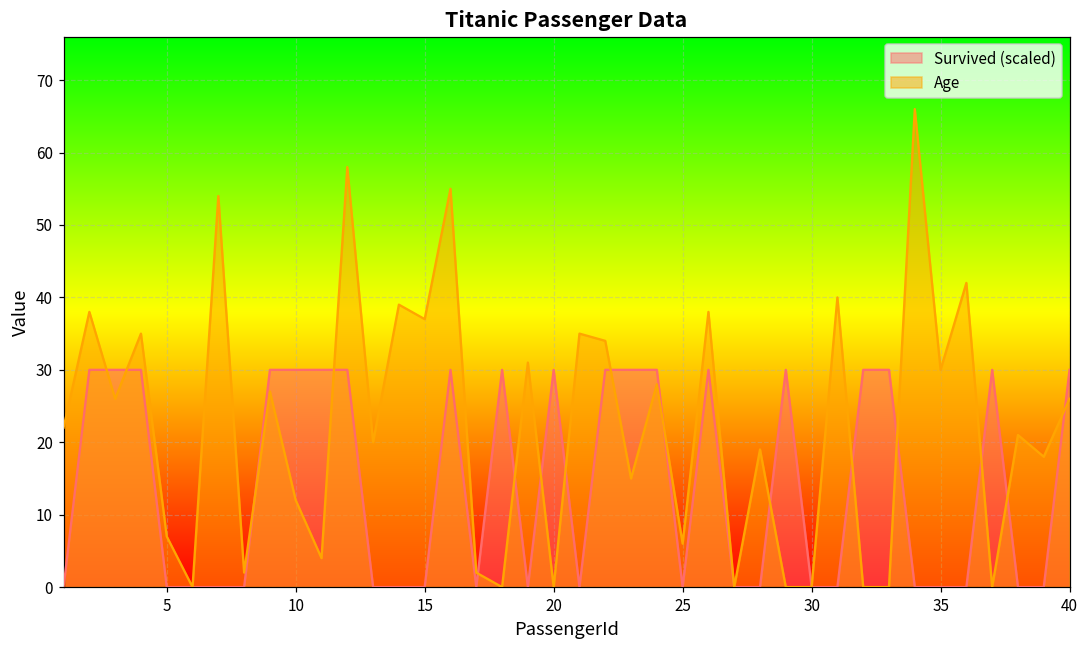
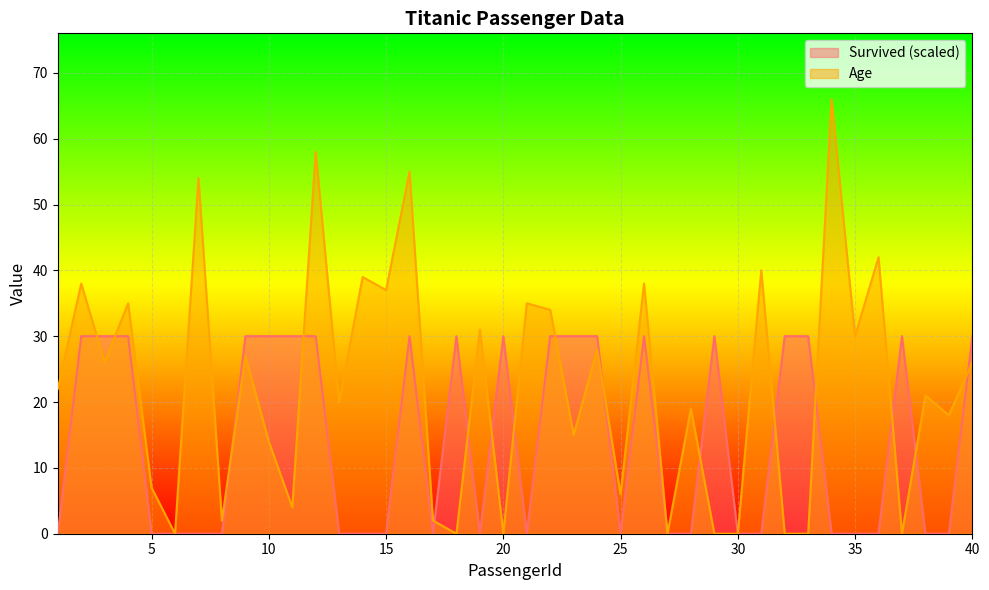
  {
    "Survived (scaled)": {
      "5": 0,
      "10": 30,
      "15": 0,
      "20": 30,
      "25": 0,
      "35": 0,
      "40": 30
    },
    "Age": {
      "5": 7,
-     "10": 12,
+     "10": 14,
      "15": 37,
      "20": 0,
      "25": 6,
      "35": 30,
      "40": 26
    }
  }
